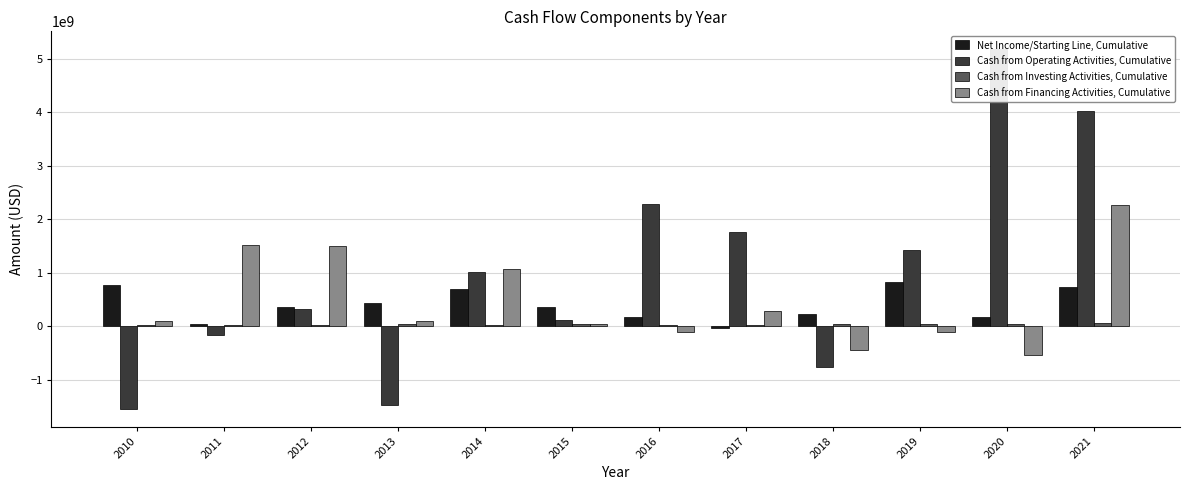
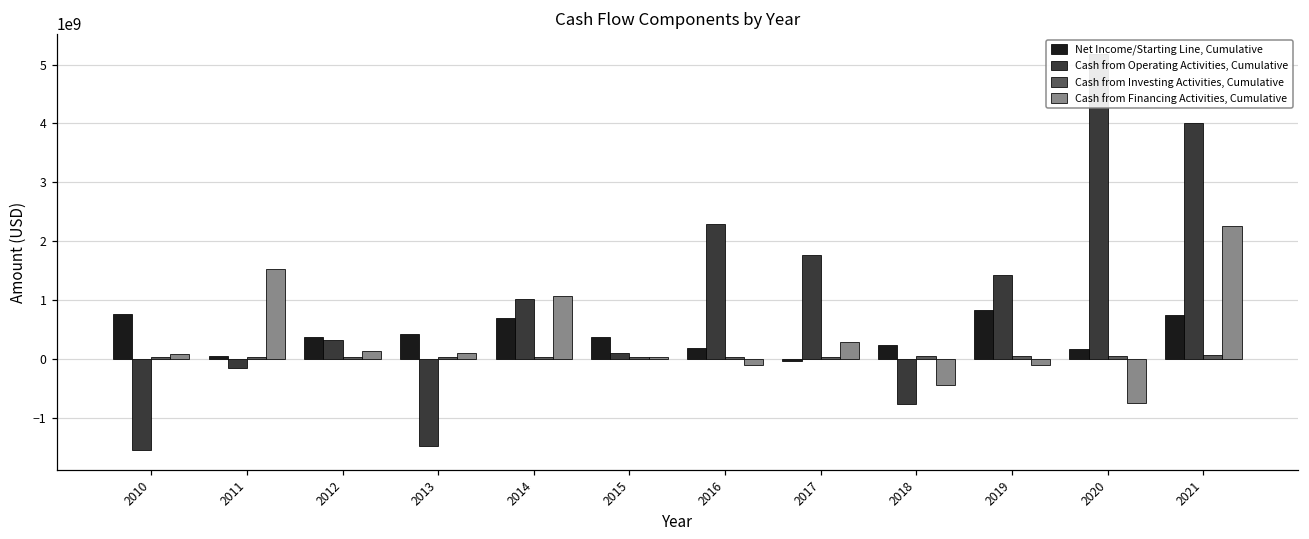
  {
    "Cash from Financing Activities, Cumulative": {
      "2010": 100000000,
      "2011": 1500000000,
-     "2012": 1500000000,
+     "2012": 100000000,
      "2013": 100000000,
      "2014": 1100000000,
      "2016": -100000000,
      "2017": 300000000,
      "2018": -400000000,
      "2019": -100000000,
-     "2020": -500000000,
+     "2020": -700000000,
      "2021": 2300000000
    }
  }
